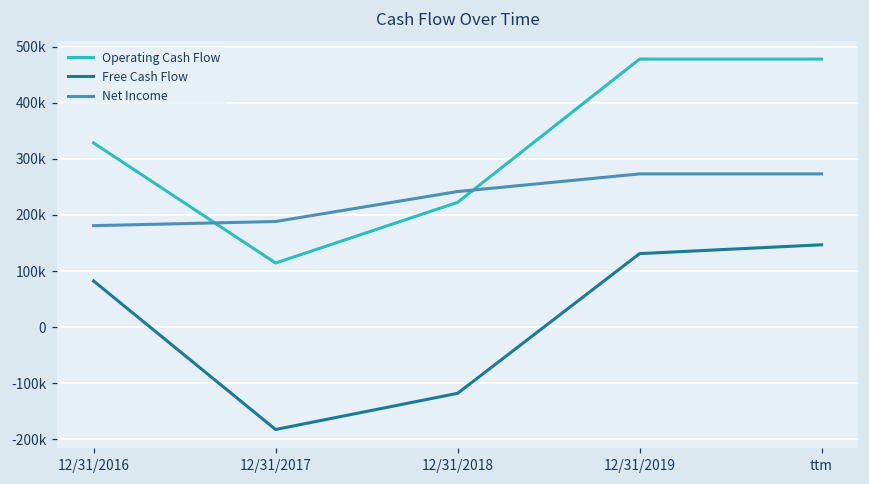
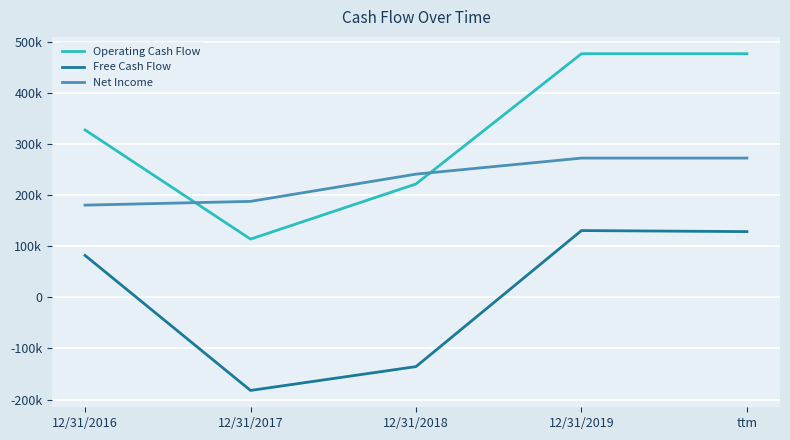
  {
    "Free Cash Flow": {
      "12/31/2016": 80000,
      "12/31/2017": -180000,
-     "12/31/2018": -120000,
+     "12/31/2018": -140000,
      "12/31/2019": 130000,
-     "ttm": 150000
+     "ttm": 130000
    }
  }
